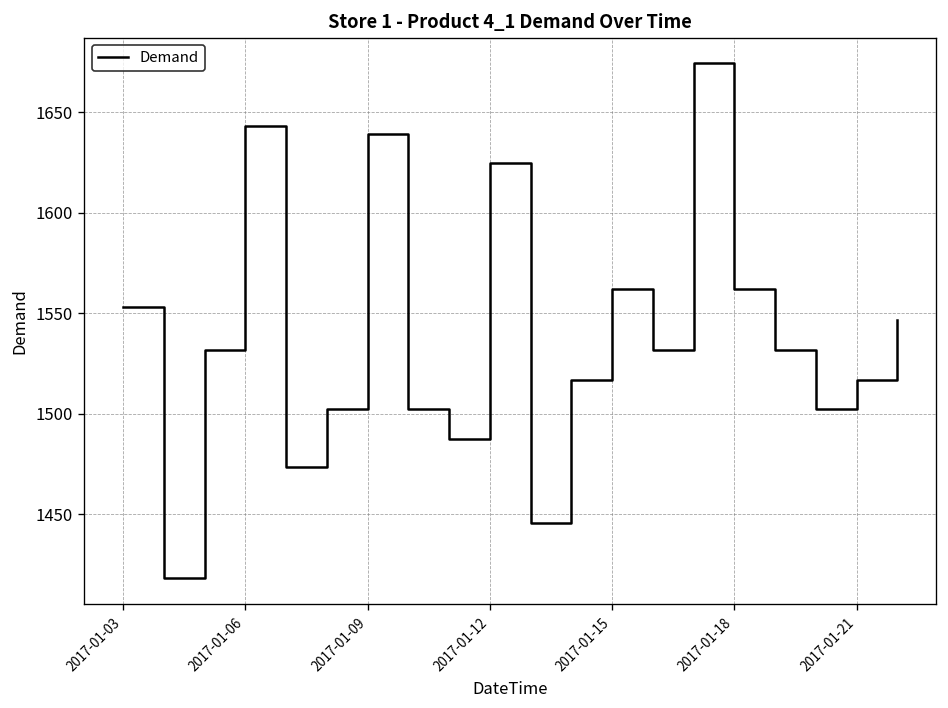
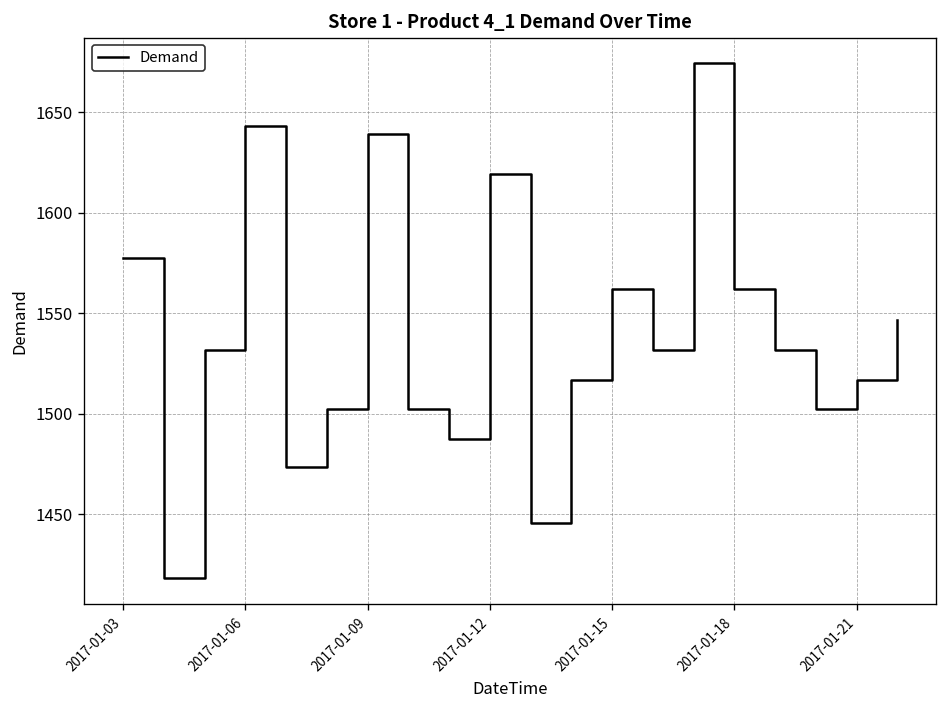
  {
-   "2017-01-03": 1553,
+   "2017-01-03": 1577,
    "2017-01-06": 1643,
    "2017-01-09": 1639,
-   "2017-01-12": 1625,
+   "2017-01-12": 1620,
    "2017-01-15": 1562,
    "2017-01-18": 1562,
    "2017-01-21": 1517
  }
